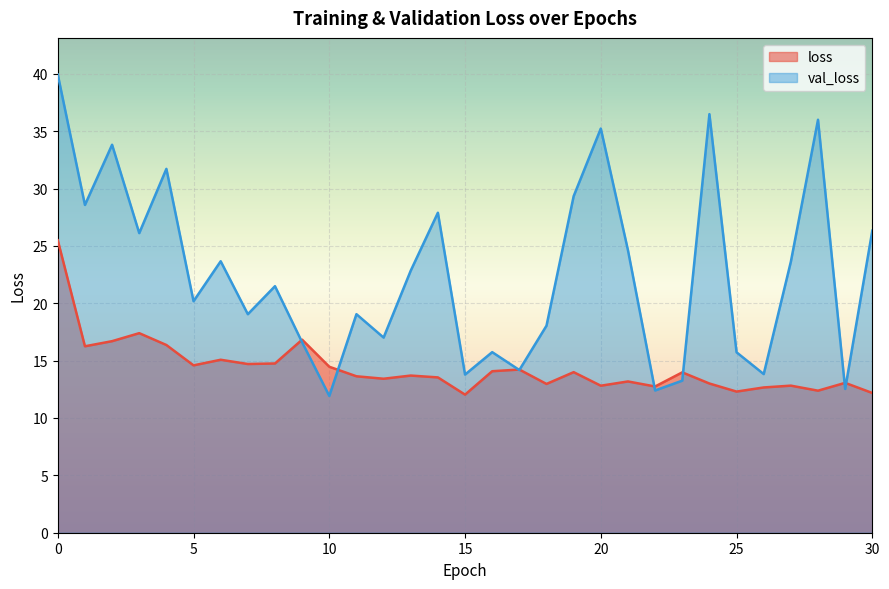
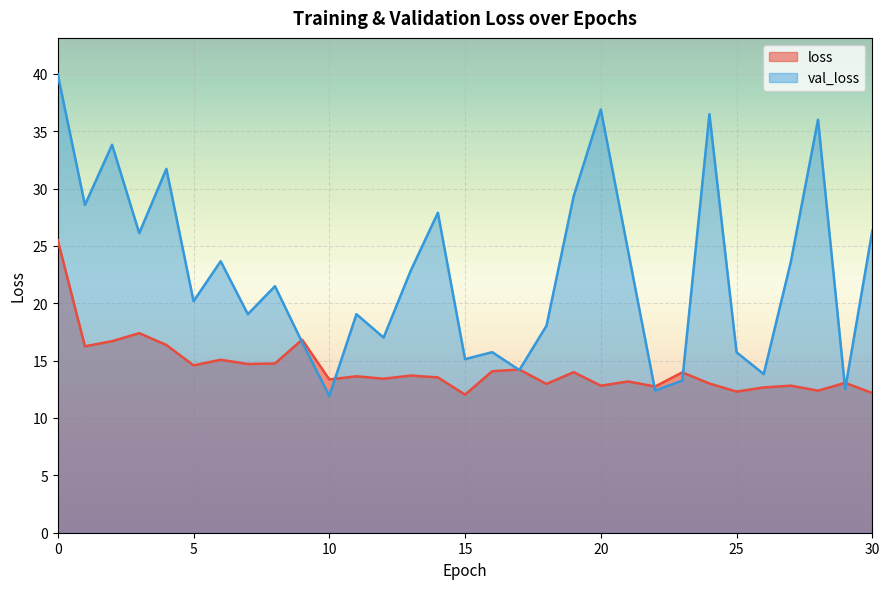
  {
    "loss": {
      "0": 25.5,
      "5": 14.6,
-     "10": 14.5,
+     "10": 13.4,
      "15": 12.0,
      "20": 12.8,
      "25": 12.3,
      "30": 12.2
    },
    "val_loss": {
      "0": 39.9,
      "5": 20.2,
      "10": 11.9,
-     "15": 13.8,
-     "20": 35.2,
+     "15": 15.1,
+     "20": 36.9,
      "25": 15.7,
      "30": 26.3
    }
  }
